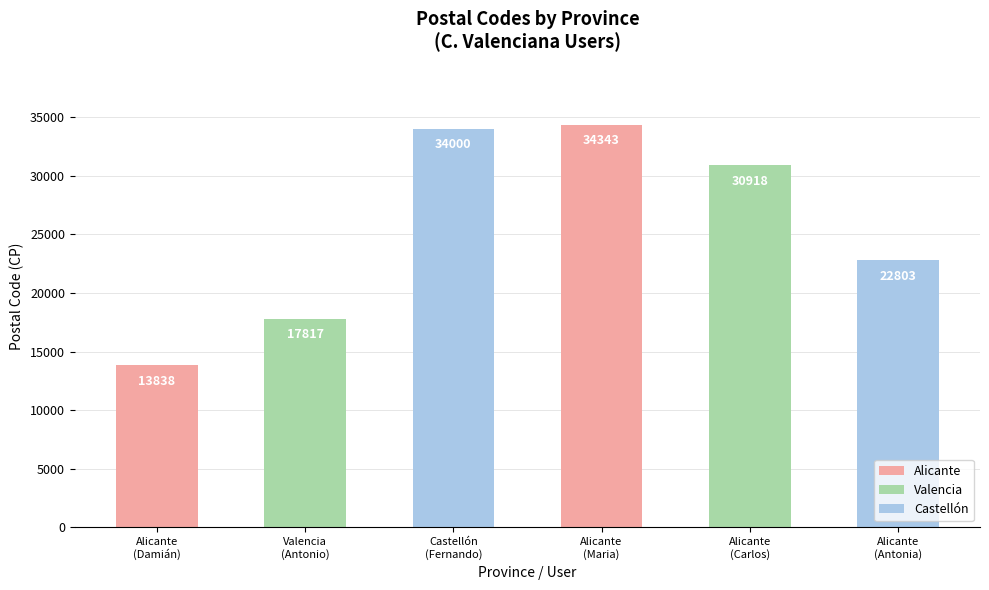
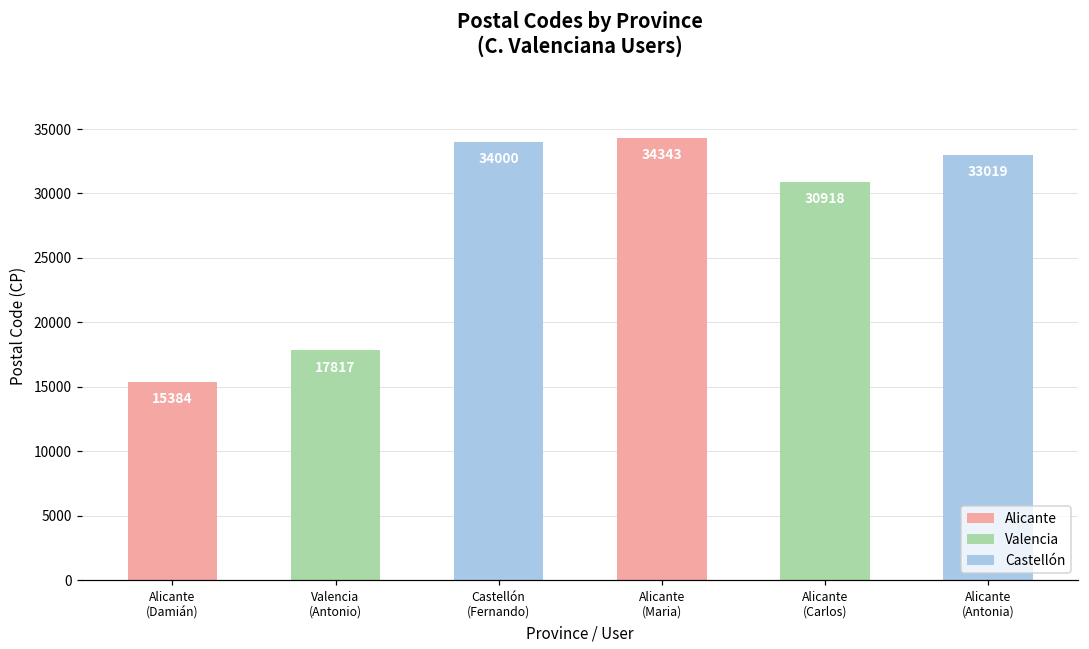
  {
-   "Alicante (Damián)": 13838,
+   "Alicante (Damián)": 15384,
    "Valencia (Antonio)": 17817,
    "Castellón (Fernando)": 34000,
    "Alicante (Maria)": 34343,
    "Alicante (Carlos)": 30918,
-   "Alicante (Antonia)": 22803
+   "Alicante (Antonia)": 33019
  }
